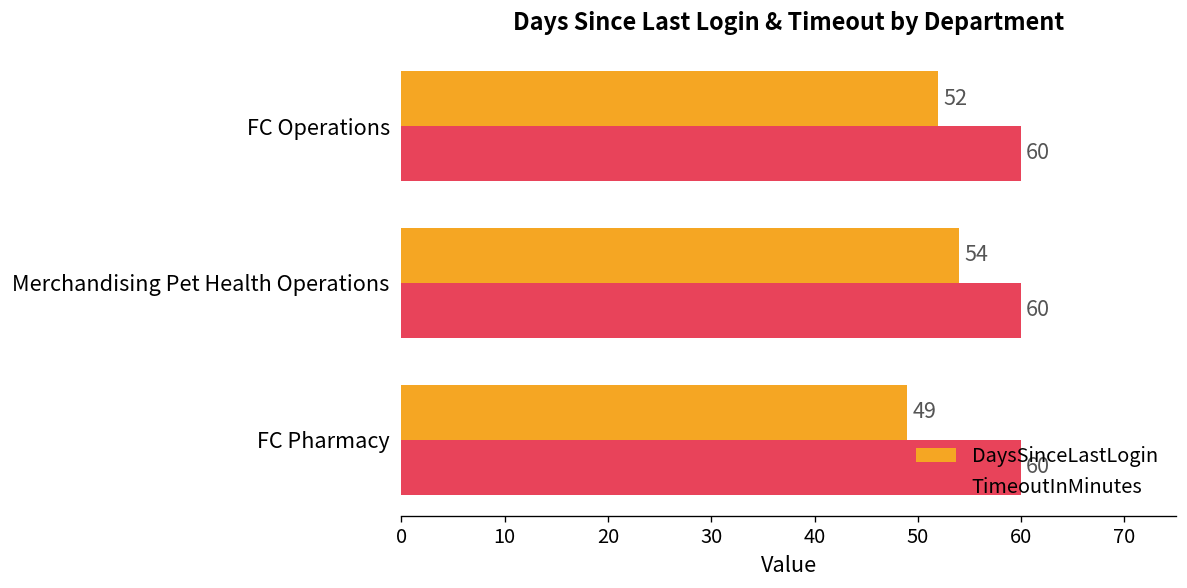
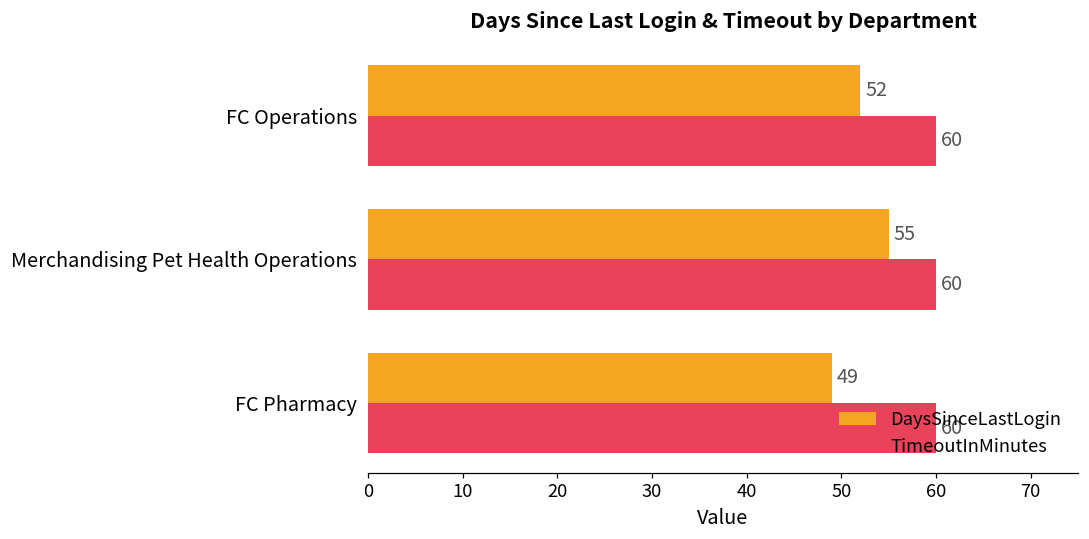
  {
    "DaysSinceLastLogin": {
      "FC Operations": 52,
-     "Merchandising Pet Health Operations": 54,
+     "Merchandising Pet Health Operations": 55,
      "FC Pharmacy": 49
    },
    "TimeoutInMinutes": {
      "FC Operations": 60,
      "Merchandising Pet Health Operations": 60,
      "FC Pharmacy": 60
    }
  }
